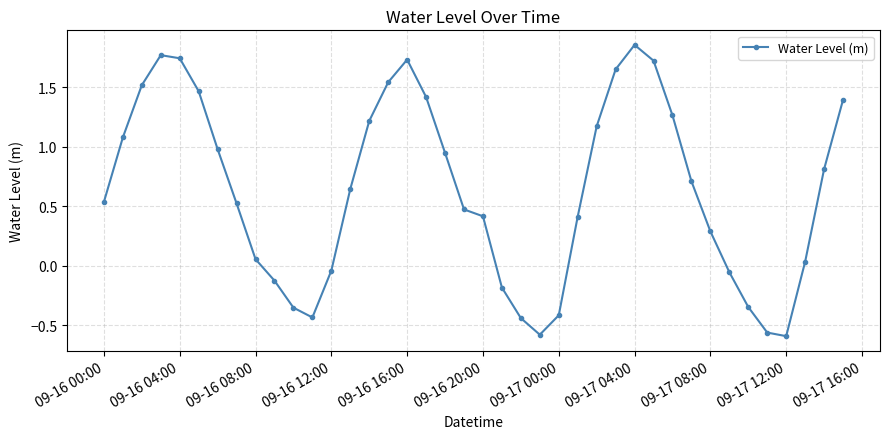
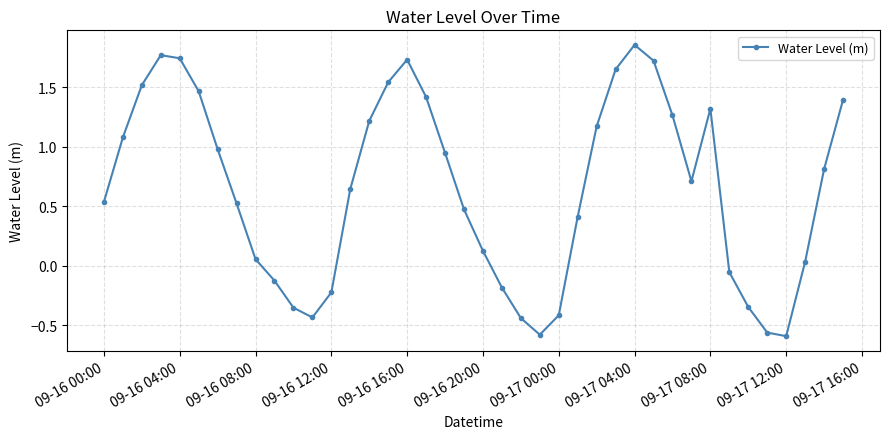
  {
    "09-16 00:00": 0.54,
    "09-16 04:00": 1.74,
    "09-16 08:00": 0.05,
-   "09-16 12:00": -0.04,
+   "09-16 12:00": -0.23,
    "09-16 16:00": 1.73,
-   "09-16 20:00": 0.42,
+   "09-16 20:00": 0.12,
    "09-17 00:00": -0.42,
    "09-17 04:00": 1.86,
-   "09-17 08:00": 0.29,
+   "09-17 08:00": 1.32,
    "09-17 12:00": -0.59
  }
